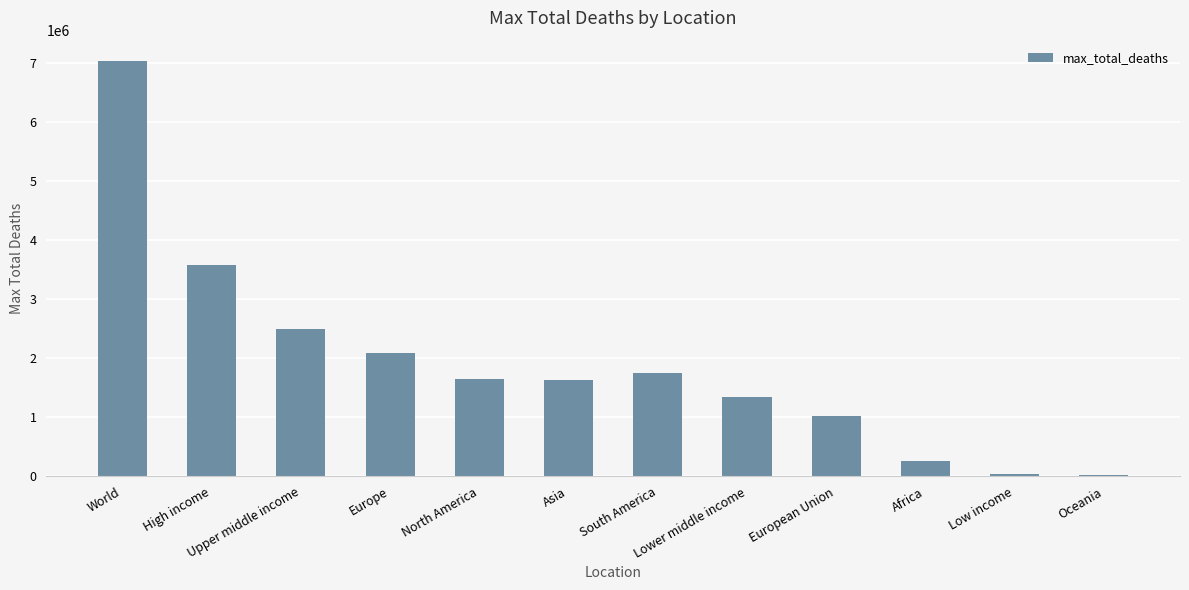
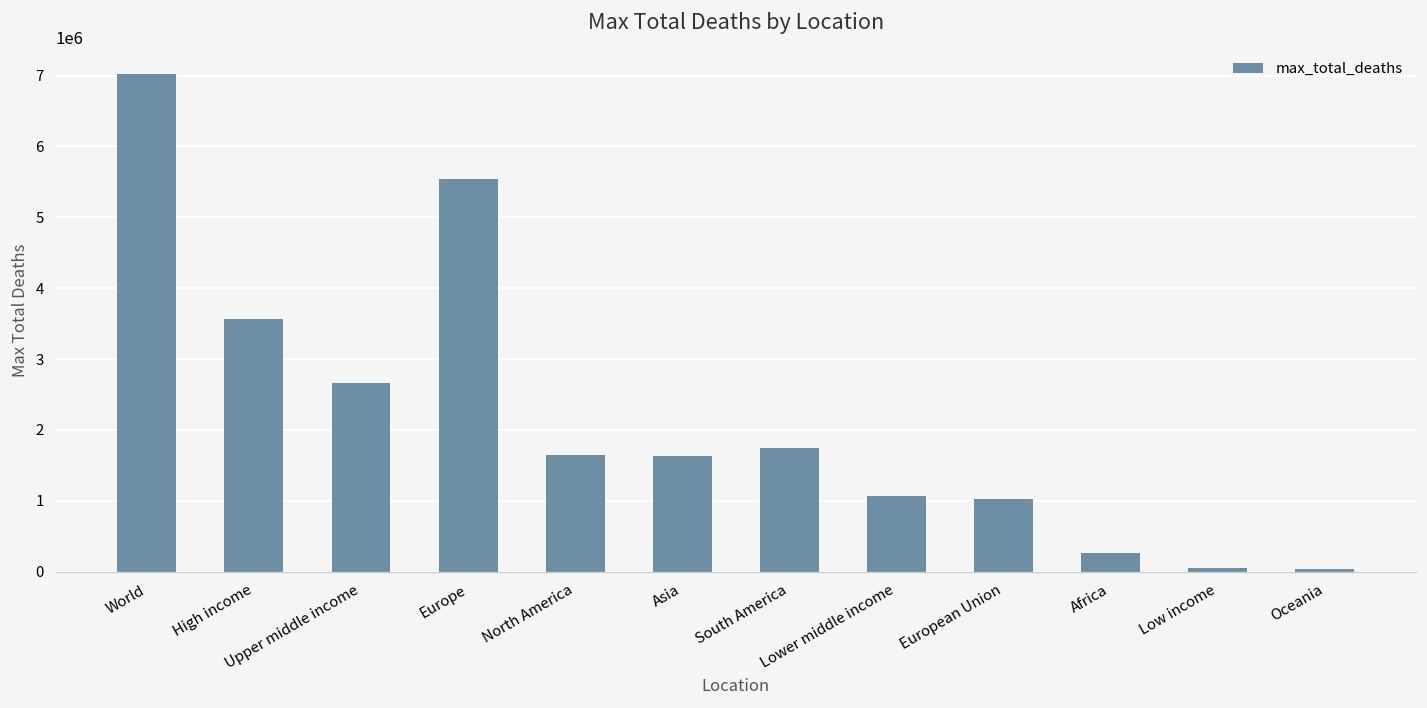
  {
    "World": 7000000,
    "High income": 3600000,
-   "Upper middle income": 2500000,
-   "Europe": 2100000,
+   "Upper middle income": 2700000,
+   "Europe": 5500000,
    "North America": 1600000,
    "Asia": 1600000,
    "South America": 1700000,
-   "Lower middle income": 1300000,
+   "Lower middle income": 1100000,
    "European Union": 1000000,
    "Africa": 300000,
    "Low income": 0
  }
